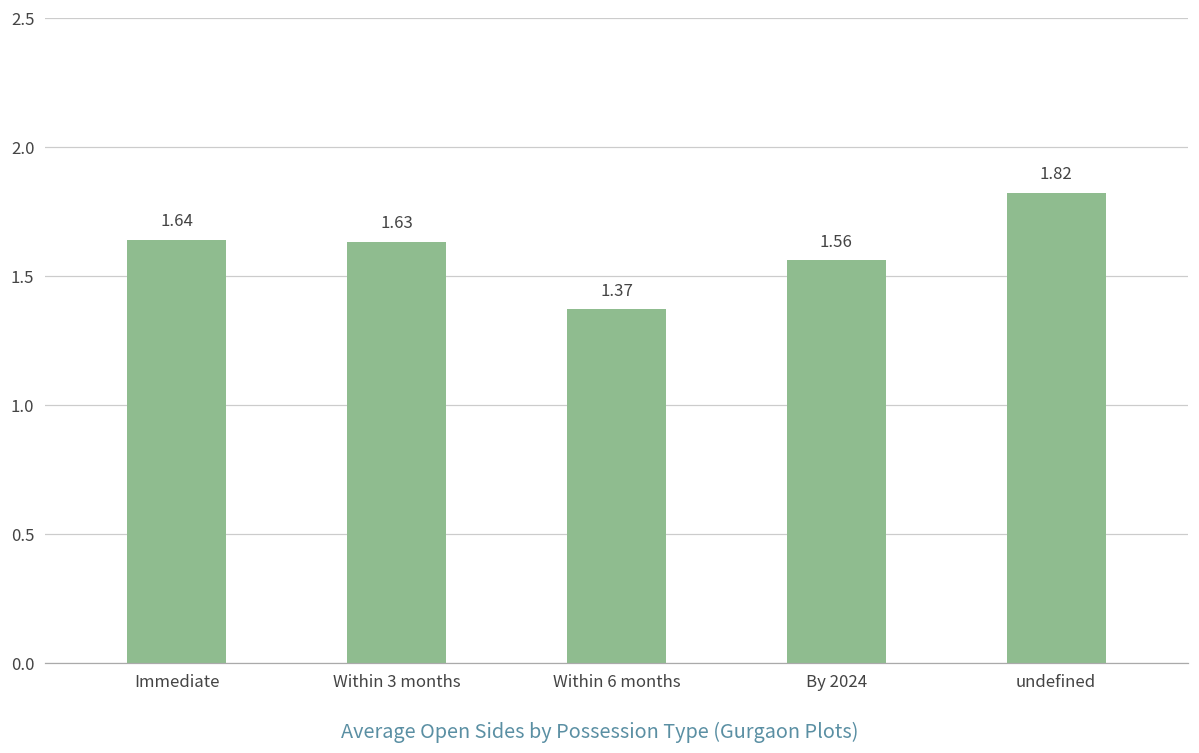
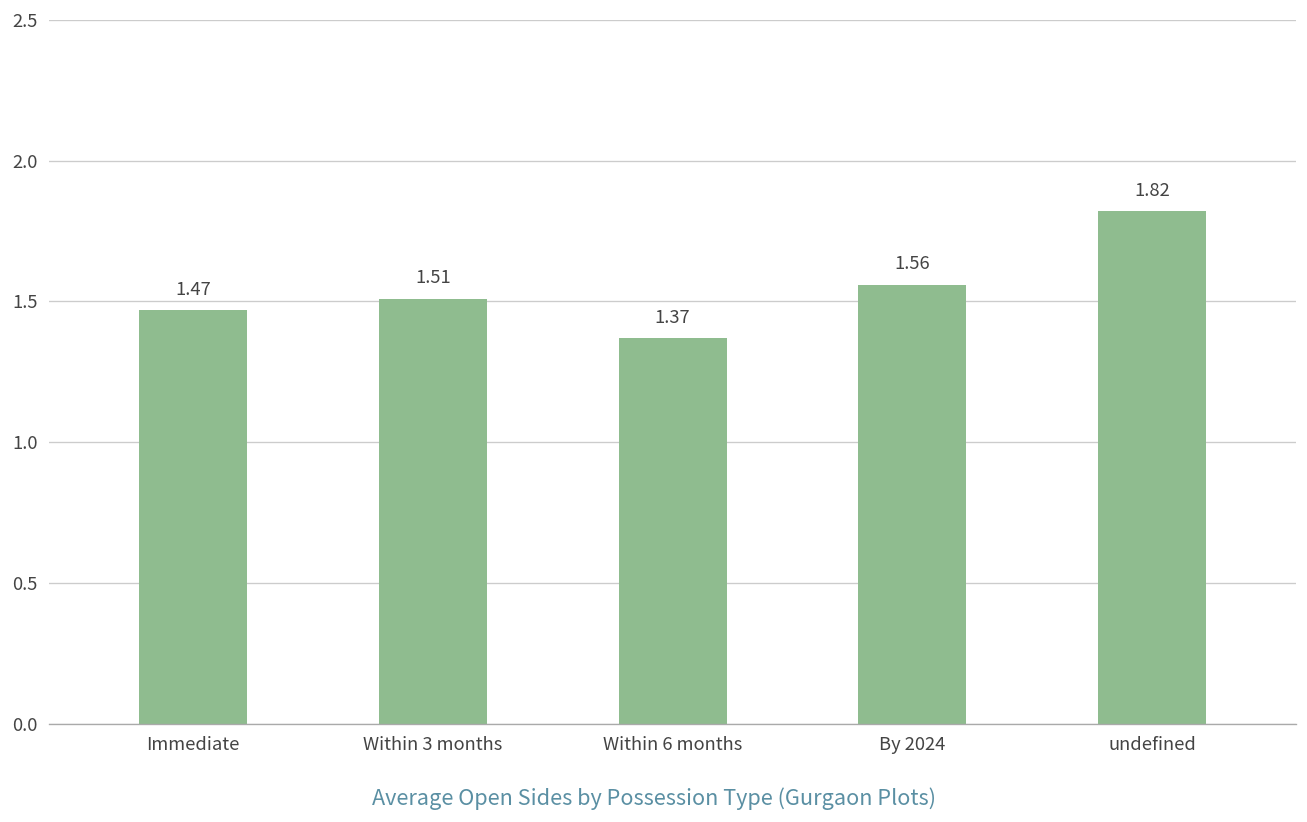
  {
-   "Immediate": 1.64,
-   "Within 3 months": 1.63,
+   "Immediate": 1.47,
+   "Within 3 months": 1.51,
    "Within 6 months": 1.37,
    "By 2024": 1.56,
    "undefined": 1.82
  }
